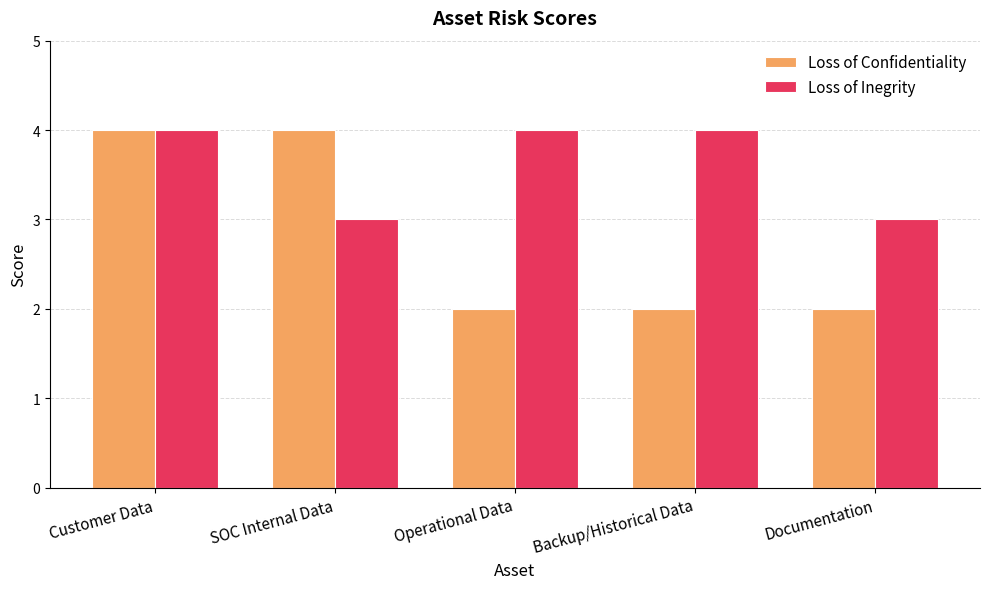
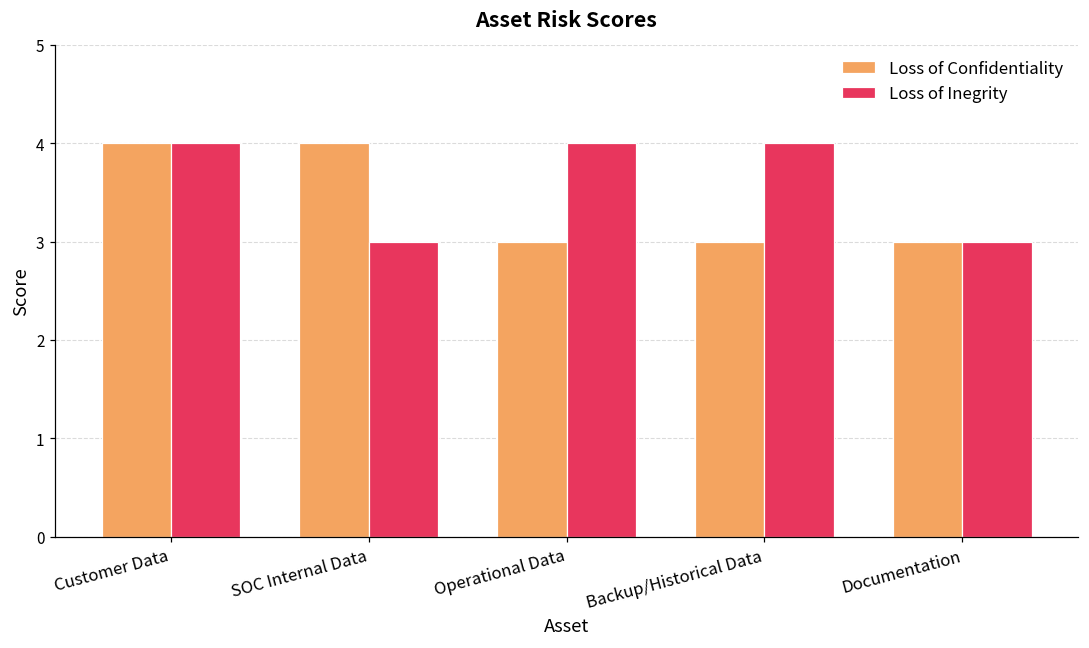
  {
    "Loss of Confidentiality": {
      "Customer Data": 4,
      "SOC Internal Data": 4,
-     "Operational Data": 2,
-     "Backup/Historical Data": 2,
-     "Documentation": 2
+     "Operational Data": 3,
+     "Backup/Historical Data": 3,
+     "Documentation": 3
    },
    "Loss of Inegrity": {
      "Customer Data": 4,
      "SOC Internal Data": 3,
      "Operational Data": 4,
      "Backup/Historical Data": 4,
      "Documentation": 3
    }
  }
